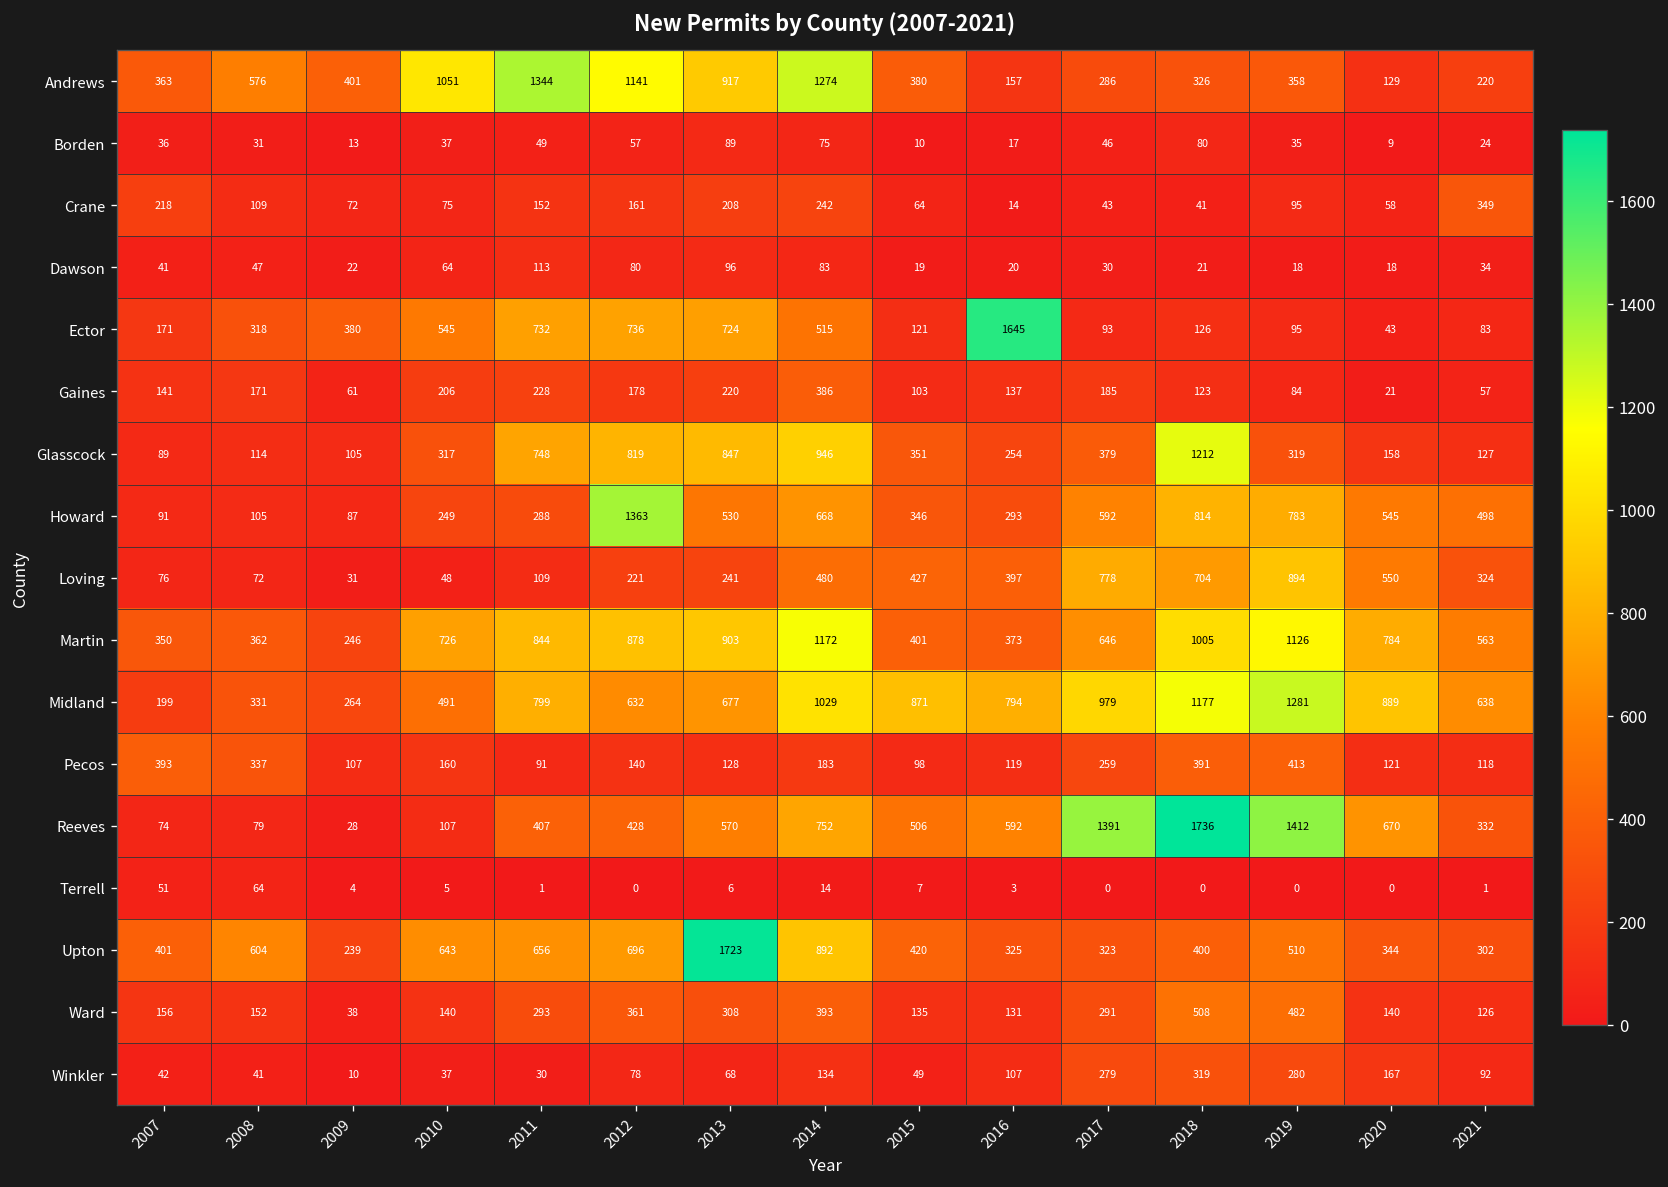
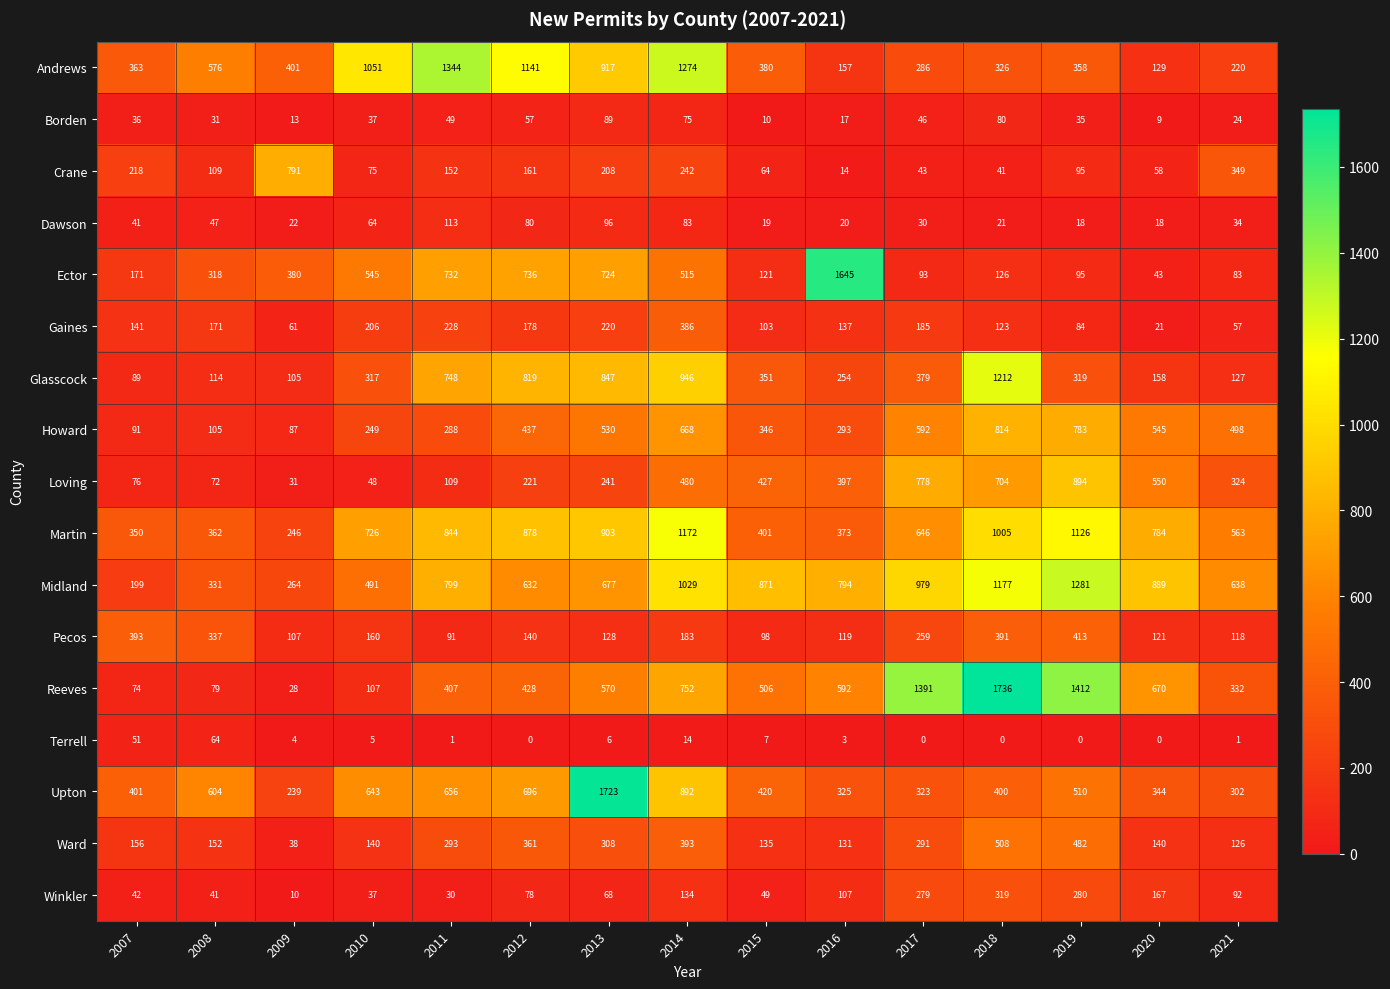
  {
    "Crane": {
      "2007": 218,
      "2008": 109,
-     "2009": 72,
+     "2009": 791,
      "2010": 75,
      "2011": 152,
      "2012": 161,
      "2013": 208,
      "2014": 242,
      "2015": 64,
      "2016": 14,
      "2017": 43,
      "2018": 41,
      "2019": 95,
      "2020": 58,
      "2021": 349
    },
    "Howard": {
      "2007": 91,
      "2008": 105,
      "2009": 87,
      "2010": 249,
      "2011": 288,
-     "2012": 1363,
+     "2012": 437,
      "2013": 530,
      "2014": 668,
      "2015": 346,
      "2016": 293,
      "2017": 592,
      "2018": 814,
      "2019": 783,
      "2020": 545,
      "2021": 498
    }
  }
